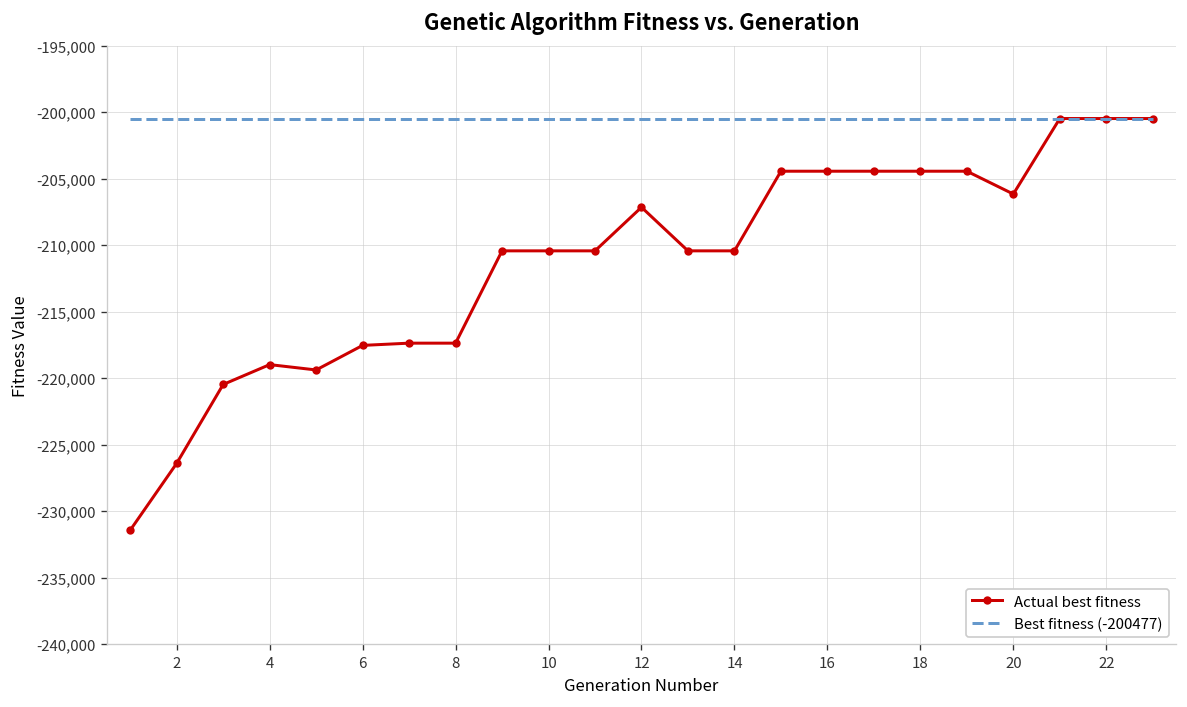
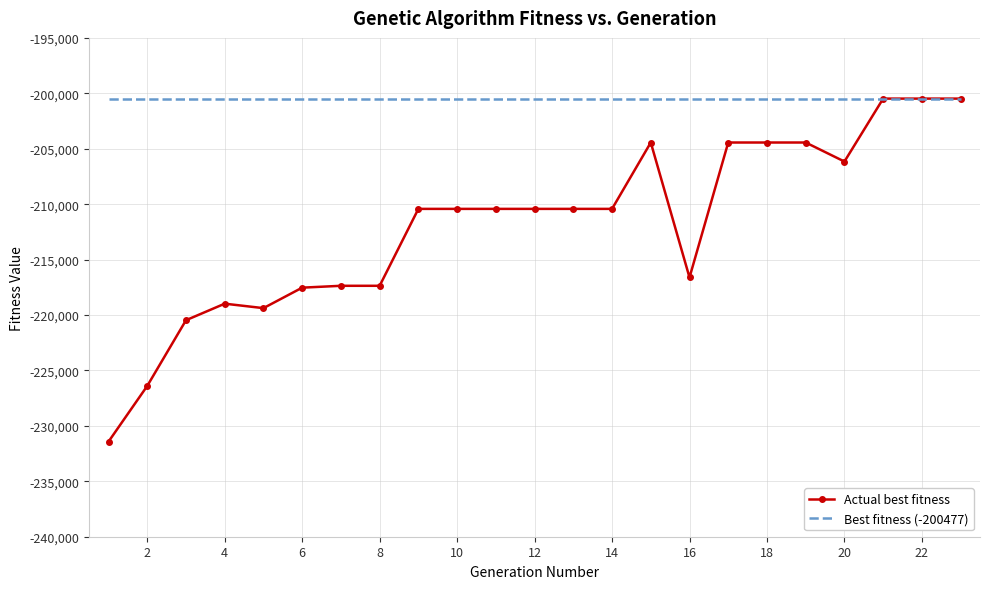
  {
    "Actual best fitness": {
      "2": "-226,400",
      "4": "-219,000",
      "6": "-217,500",
      "8": "-217,400",
      "10": "-210,400",
-     "12": "-207,100",
+     "12": "-210,400",
      "14": "-210,400",
-     "16": "-204,400",
+     "16": "-216,600",
      "18": "-204,400",
      "20": "-206,200"
    },
    "Best fitness (-200477)": {
      "2": "-200,500",
      "4": "-200,500",
      "6": "-200,500",
      "8": "-200,500",
      "10": "-200,500",
      "12": "-200,500",
      "14": "-200,500",
      "16": "-200,500",
      "18": "-200,500",
      "20": "-200,500"
    }
  }
